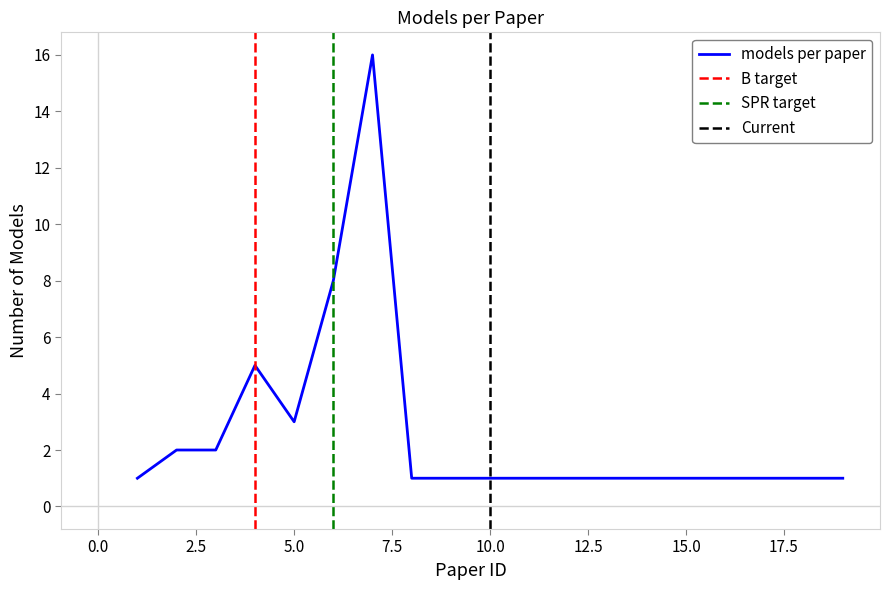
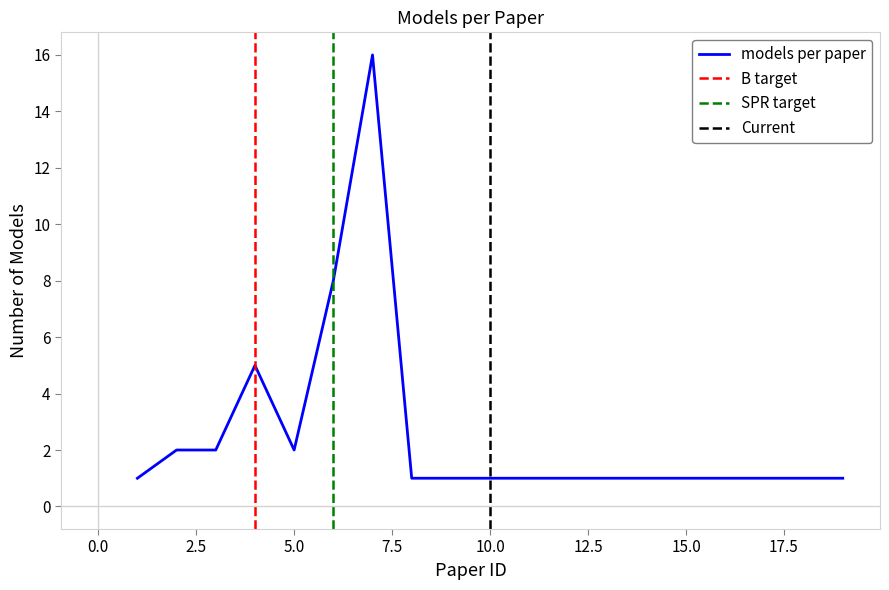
  {
-   "5.0": 3,
+   "5.0": 2,
    "10.0": 1,
    "15.0": 1
  }
